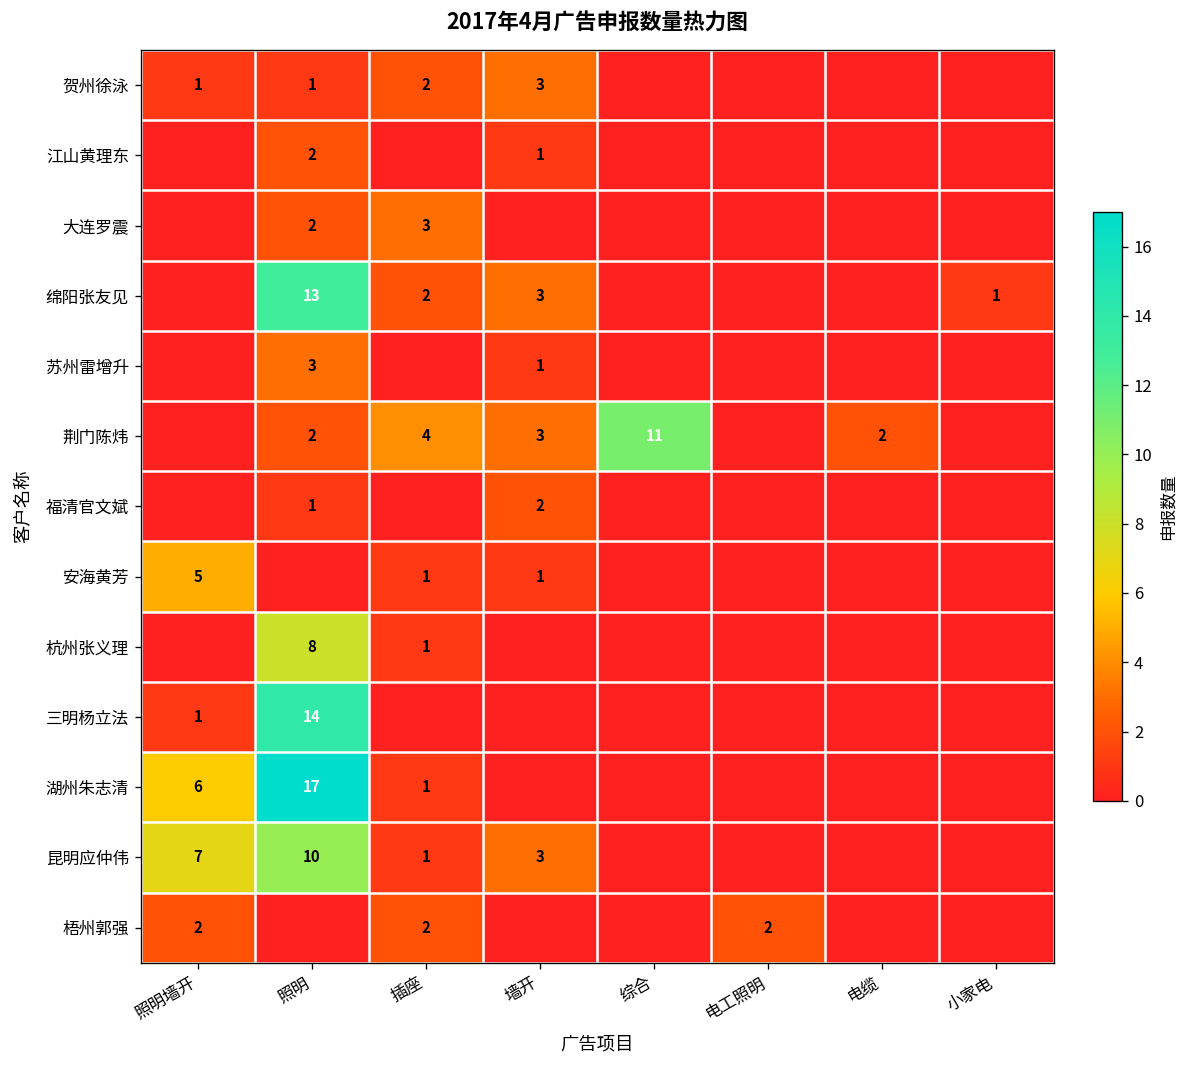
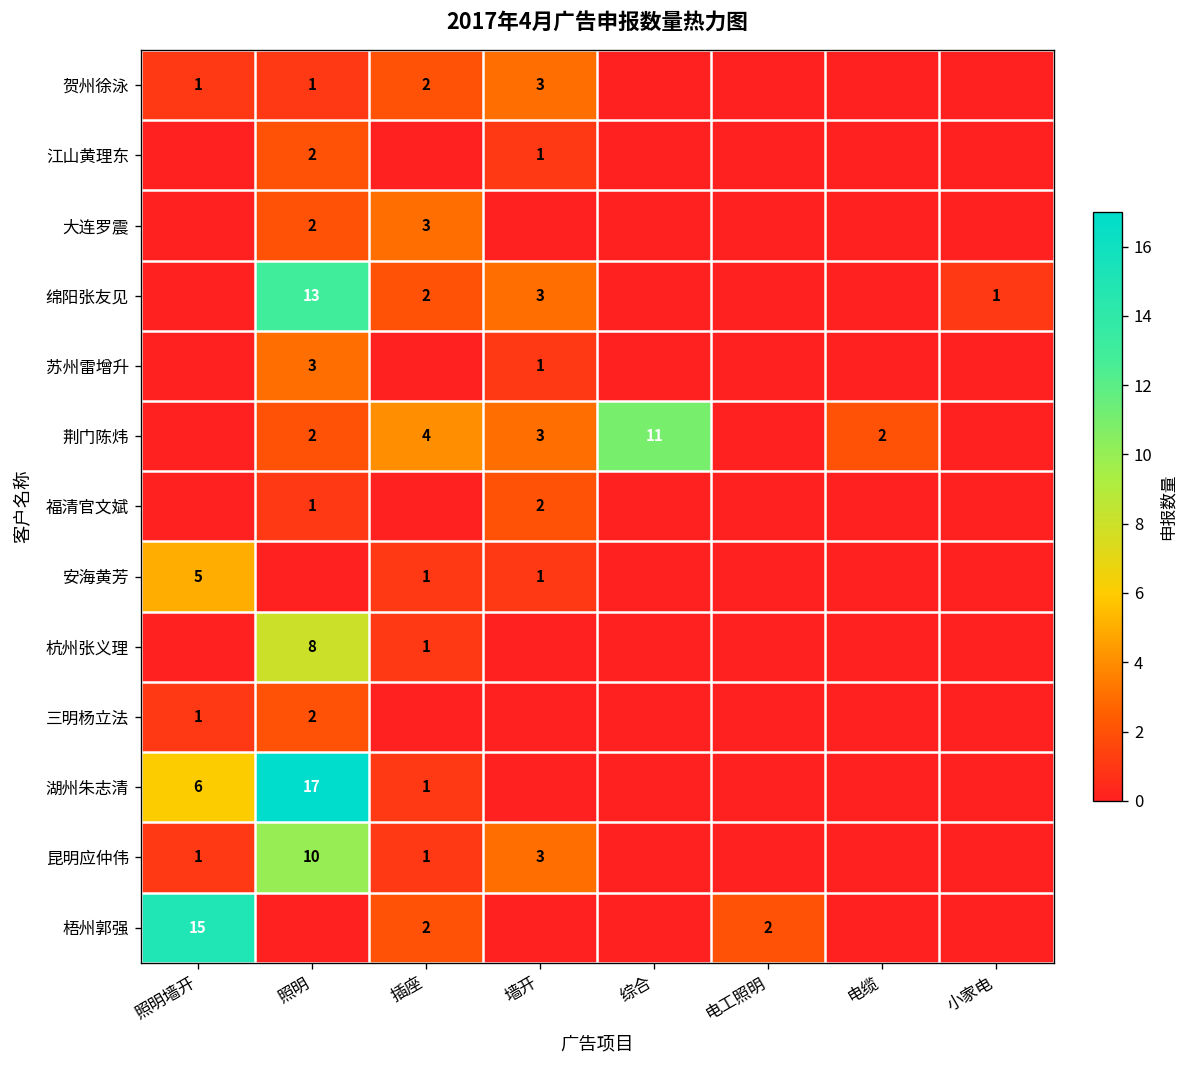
  {
    "贺州徐泳": {
      "照明墙开": 1,
      "照明": 1,
      "插座": 2,
      "墙开": 3
    },
    "江山黄理东": {
      "照明": 2,
      "墙开": 1
    },
    "大连罗震": {
      "照明": 2,
      "插座": 3
    },
    "绵阳张友见": {
      "照明": 13,
      "插座": 2,
      "墙开": 3,
      "小家电": 1
    },
    "苏州雷增升": {
      "照明": 3,
      "墙开": 1
    },
    "荆门陈炜": {
      "照明": 2,
      "插座": 4,
      "墙开": 3,
      "综合": 11,
      "电缆": 2
    },
    "福清官文斌": {
      "照明": 1,
      "墙开": 2
    },
    "安海黄芳": {
      "照明墙开": 5,
      "插座": 1,
      "墙开": 1
    },
    "杭州张义理": {
      "照明": 8,
      "插座": 1
    },
    "三明杨立法": {
      "照明墙开": 1,
-     "照明": 14
+     "照明": 2
    },
    "湖州朱志清": {
      "照明墙开": 6,
      "照明": 17,
      "插座": 1
    },
    "昆明应仲伟": {
-     "照明墙开": 7,
+     "照明墙开": 1,
      "照明": 10,
      "插座": 1,
      "墙开": 3
    },
    "梧州郭强": {
-     "照明墙开": 2,
+     "照明墙开": 15,
      "插座": 2,
      "电工照明": 2
    }
  }
